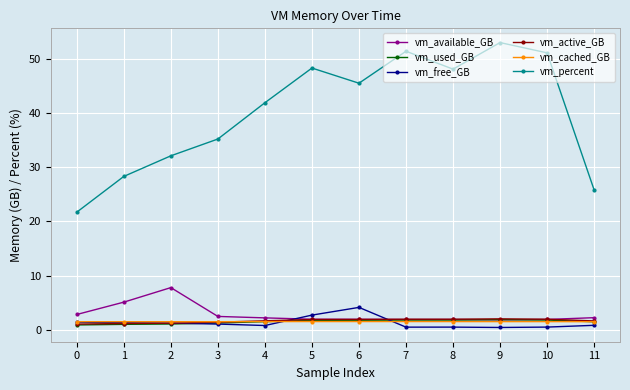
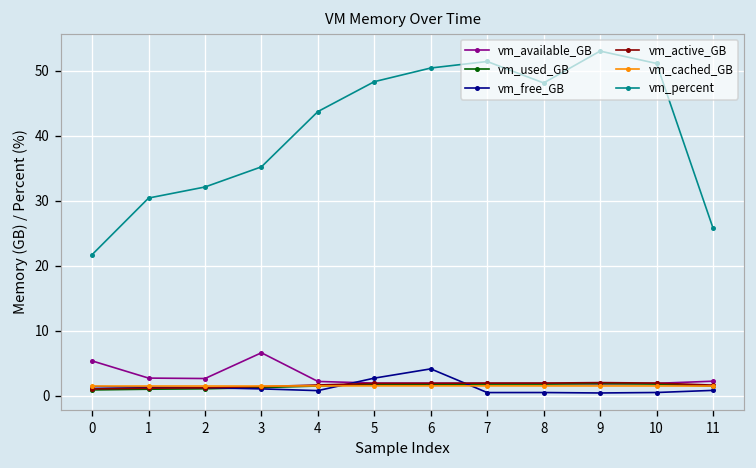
  {
    "vm_available_GB": {
-     "0": 3,
-     "1": 5,
-     "2": 8,
-     "3": 2,
+     "0": 5,
+     "1": 3,
+     "2": 3,
+     "3": 7,
      "4": 2,
      "11": 2
    },
    "vm_free_GB": {
      "4": 1,
      "5": 3,
      "6": 4,
      "7": 0,
      "8": 0,
      "9": 0,
      "10": 0,
      "11": 1
    },
    "vm_percent": {
      "0": 22,
-     "1": 28,
+     "1": 30,
      "2": 32,
      "3": 35,
-     "4": 42,
+     "4": 44,
      "5": 48,
-     "6": 46,
+     "6": 50,
      "11": 26
    }
  }
